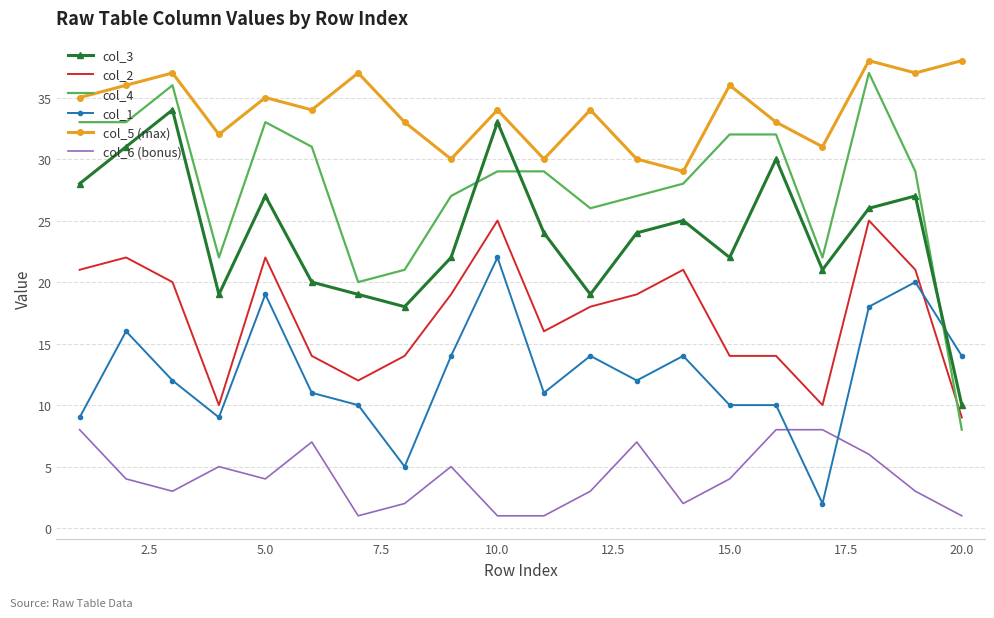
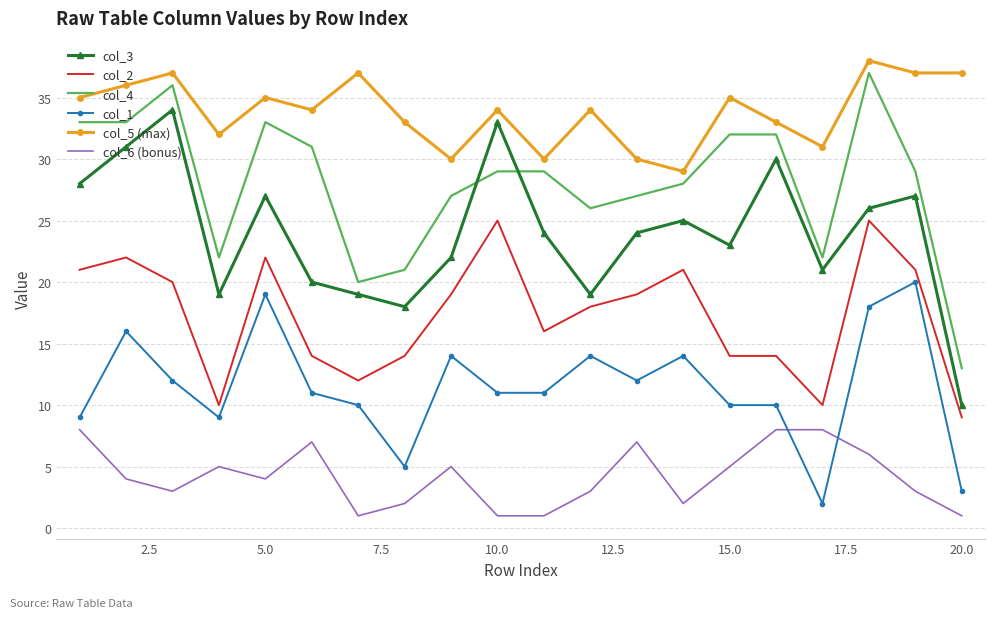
  {
    "col_3": {
      "5.0": 27,
      "10.0": 33,
-     "15.0": 22,
+     "15.0": 23,
      "20.0": 10
    },
    "col_2": {
      "5.0": 22,
      "10.0": 25,
      "15.0": 14,
      "20.0": 9
    },
    "col_4": {
      "5.0": 33,
      "10.0": 29,
      "15.0": 32,
-     "20.0": 8
+     "20.0": 13
    },
    "col_1": {
      "5.0": 19,
-     "10.0": 22,
+     "10.0": 11,
      "15.0": 10,
-     "20.0": 14
+     "20.0": 3
    },
    "col_5 (max)": {
      "5.0": 35,
      "10.0": 34,
-     "15.0": 36,
-     "20.0": 38
+     "15.0": 35,
+     "20.0": 37
    },
    "col_6 (bonus)": {
      "5.0": 4,
      "10.0": 1,
-     "15.0": 4,
+     "15.0": 5,
      "20.0": 1
    }
  }
